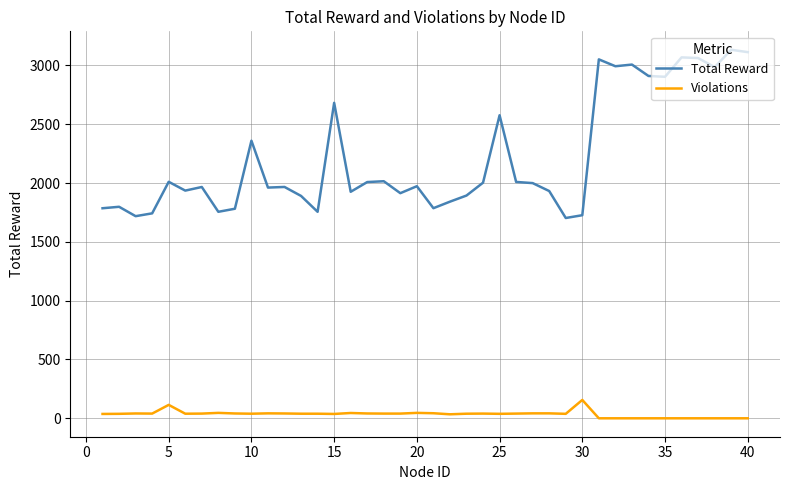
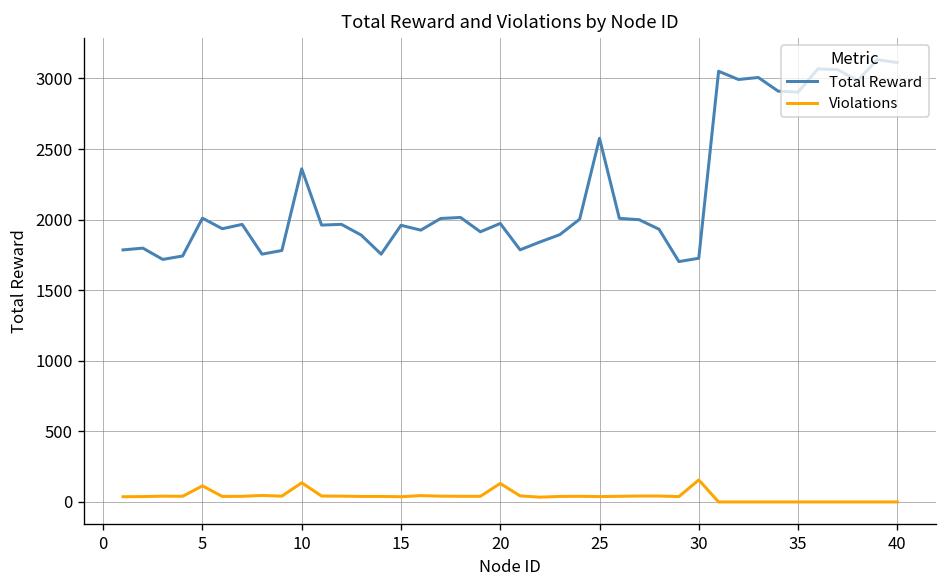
  {
    "Total Reward": {
      "5": 2010,
      "10": 2360,
-     "15": 2680,
+     "15": 1960,
      "20": 1970,
      "25": 2580,
      "30": 1730
    },
    "Violations": {
      "5": 110,
-     "10": 40,
+     "10": 140,
      "15": 40,
-     "20": 50,
+     "20": 130,
      "25": 40,
      "30": 160,
      "35": 0,
      "40": 0
    }
  }
